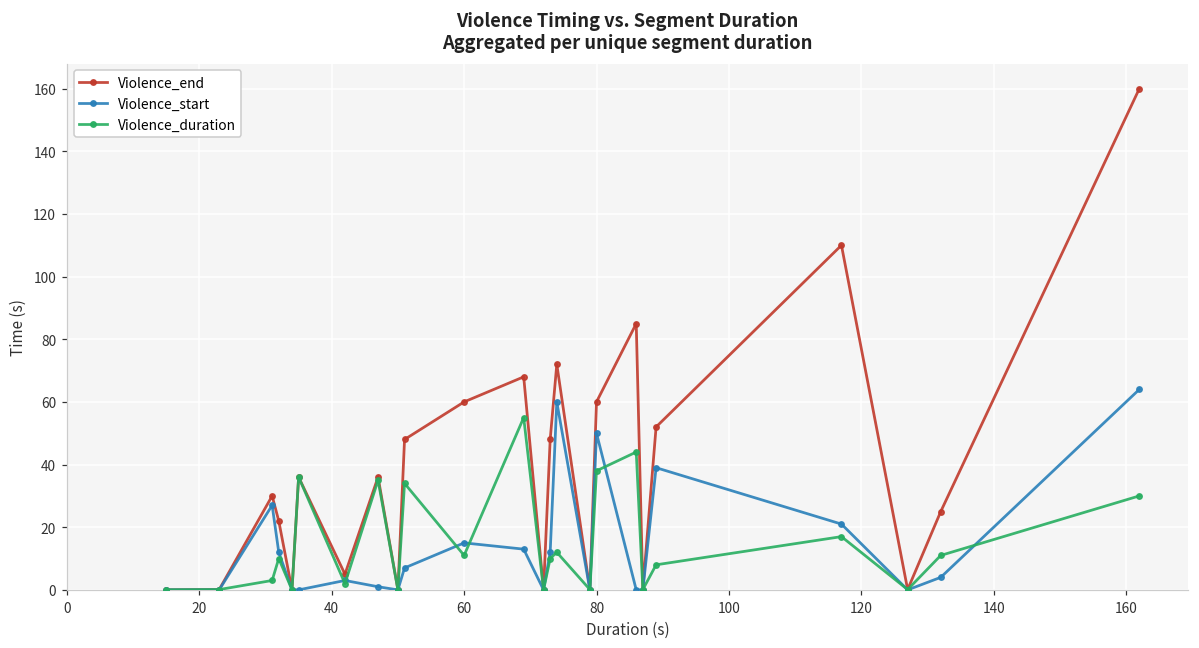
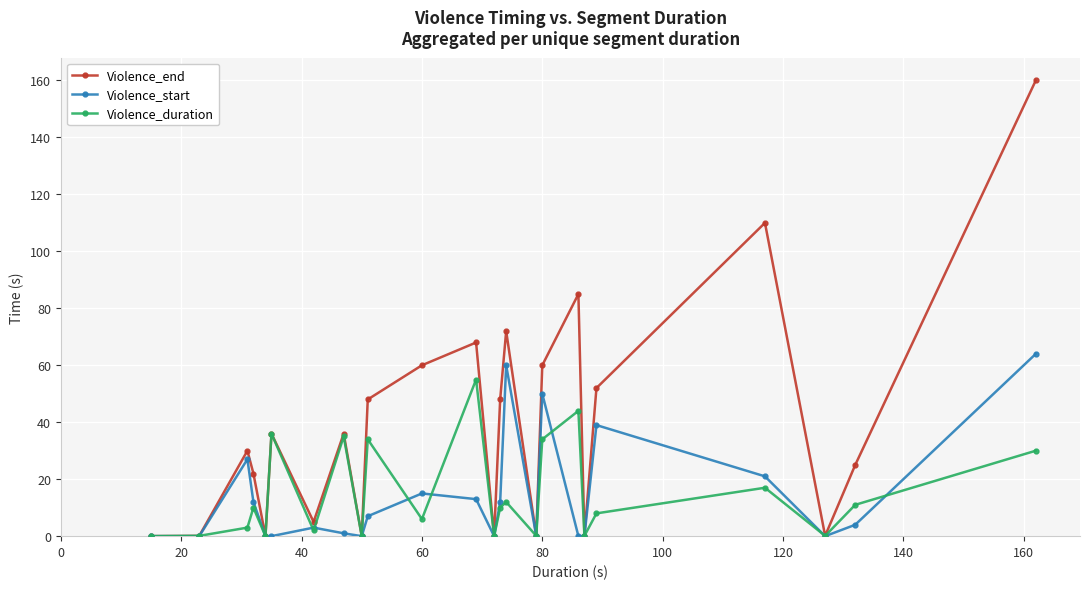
  {
    "Violence_end": {
      "60": 60,
      "80": 60
    },
    "Violence_start": {
      "60": 15,
      "80": 50
    },
    "Violence_duration": {
-     "60": 11,
-     "80": 38
+     "60": 6,
+     "80": 34
    }
  }
